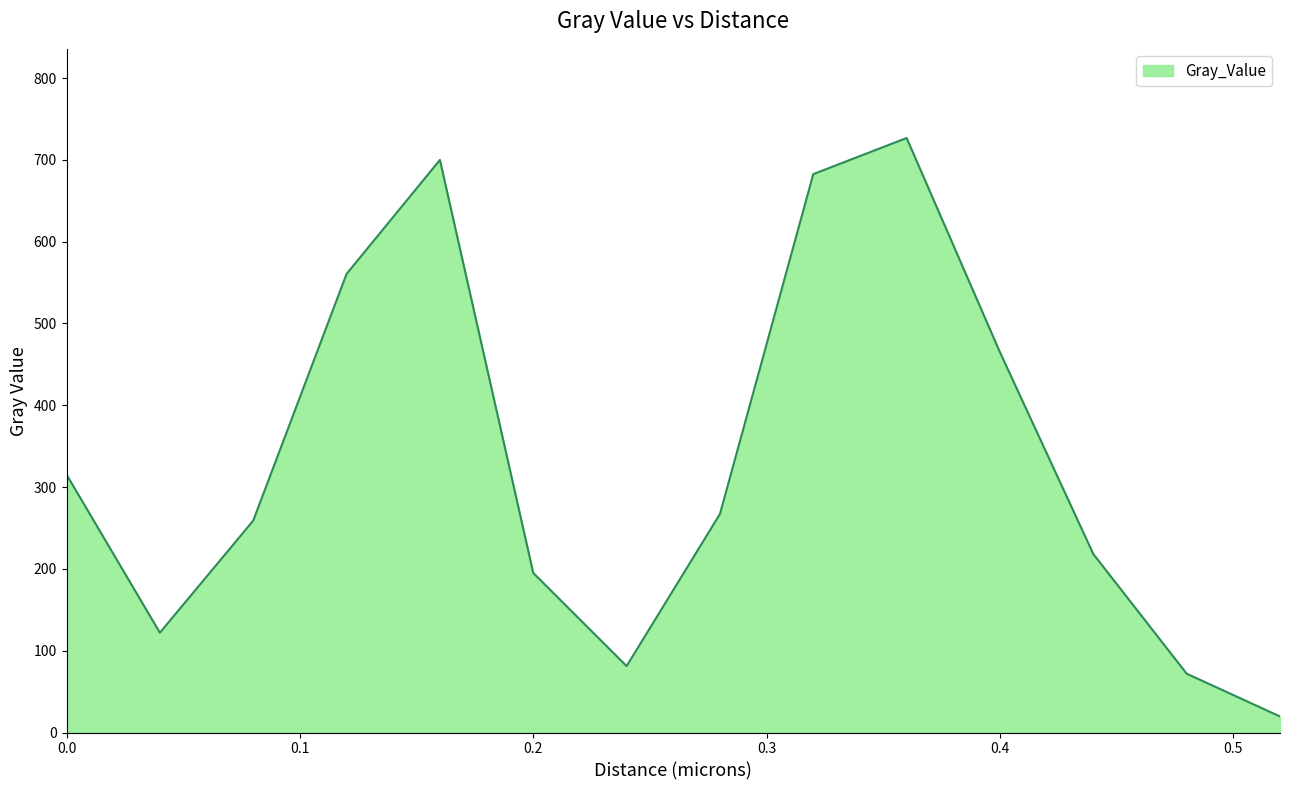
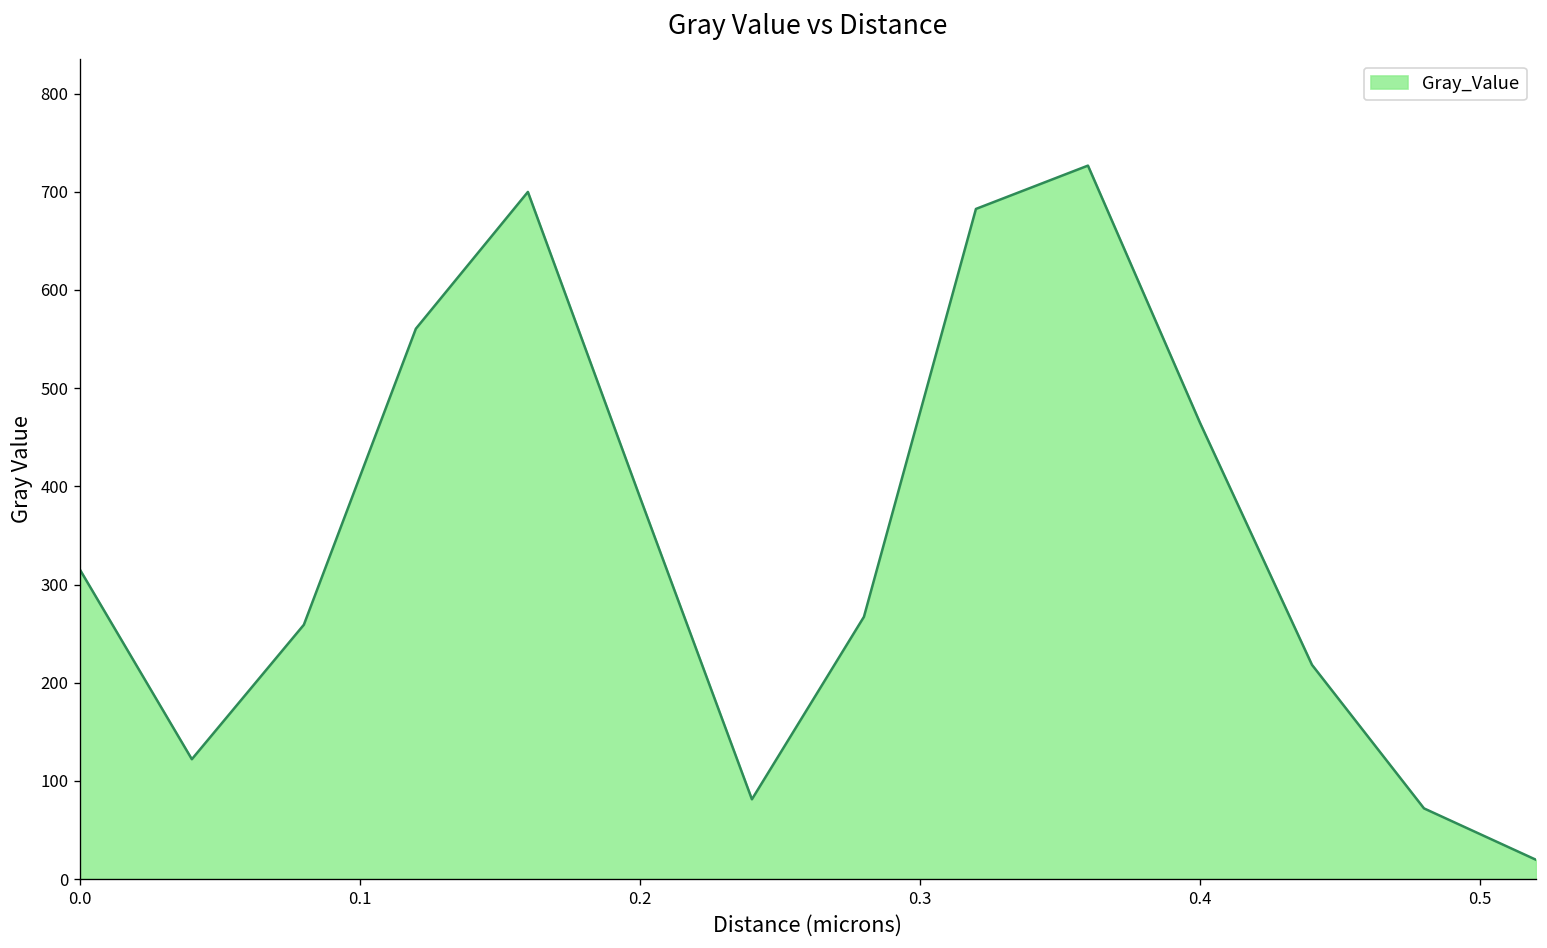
  {
    "0.0": 320,
-   "0.2": 200,
+   "0.2": 390,
    "0.4": 460
  }
